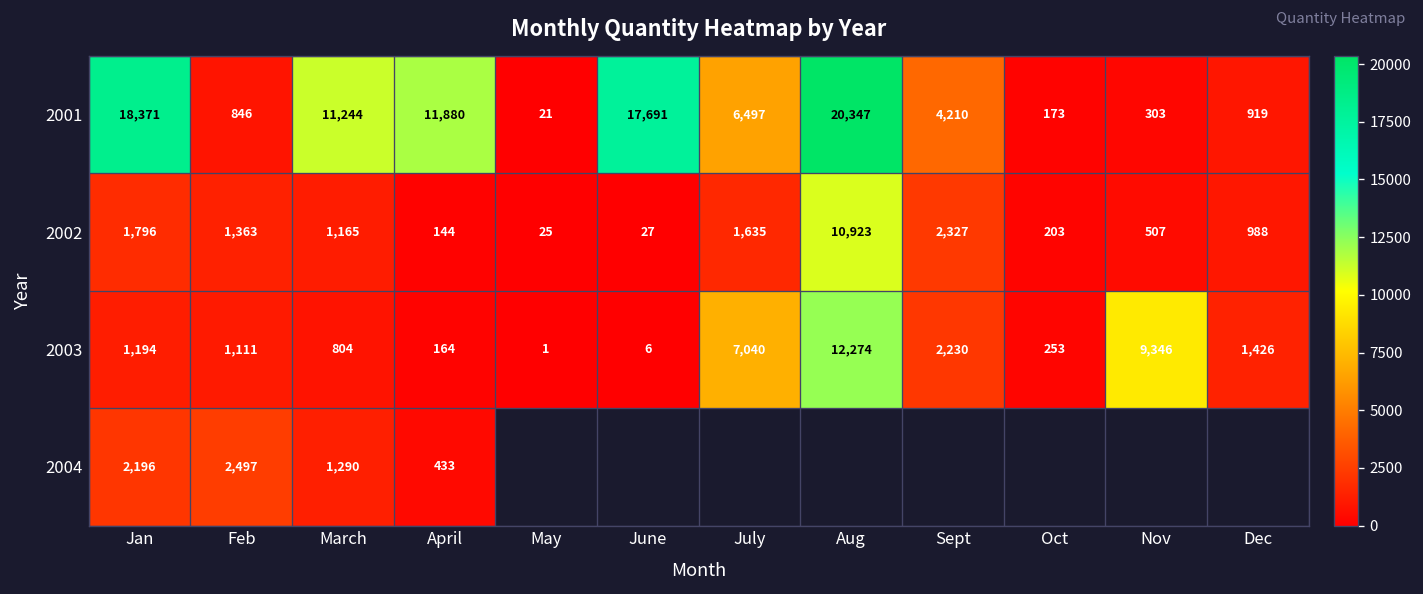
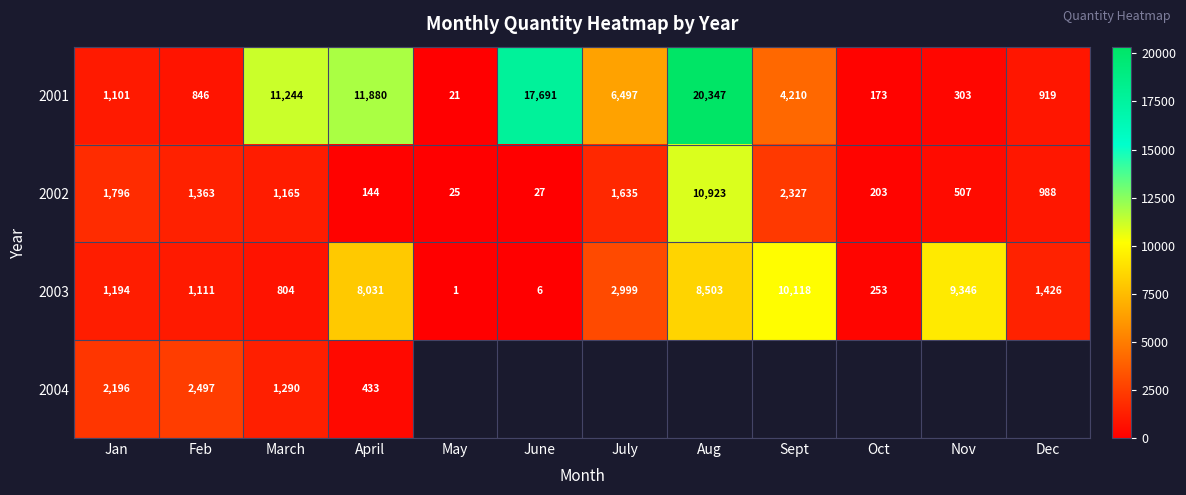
  {
    "2001": {
-     "Jan": "18,371",
+     "Jan": "1,101",
      "Feb": "846",
      "March": "11,244",
      "April": "11,880",
      "May": "21",
      "June": "17,691",
      "July": "6,497",
      "Aug": "20,347",
      "Sept": "4,210",
      "Oct": "173",
      "Nov": "303",
      "Dec": "919"
    },
    "2002": {
      "Jan": "1,796",
      "Feb": "1,363",
      "March": "1,165",
      "April": "144",
      "May": "25",
      "June": "27",
      "July": "1,635",
      "Aug": "10,923",
      "Sept": "2,327",
      "Oct": "203",
      "Nov": "507",
      "Dec": "988"
    },
    "2003": {
      "Jan": "1,194",
      "Feb": "1,111",
      "March": "804",
-     "April": "164",
+     "April": "8,031",
      "May": "1",
      "June": "6",
-     "July": "7,040",
-     "Aug": "12,274",
-     "Sept": "2,230",
+     "July": "2,999",
+     "Aug": "8,503",
+     "Sept": "10,118",
      "Oct": "253",
      "Nov": "9,346",
      "Dec": "1,426"
    },
    "2004": {
      "Jan": "2,196",
      "Feb": "2,497",
      "March": "1,290",
      "April": "433"
    }
  }
